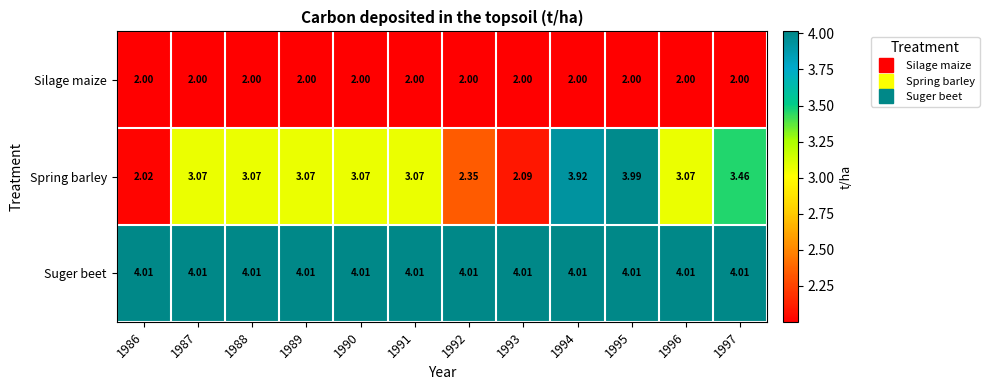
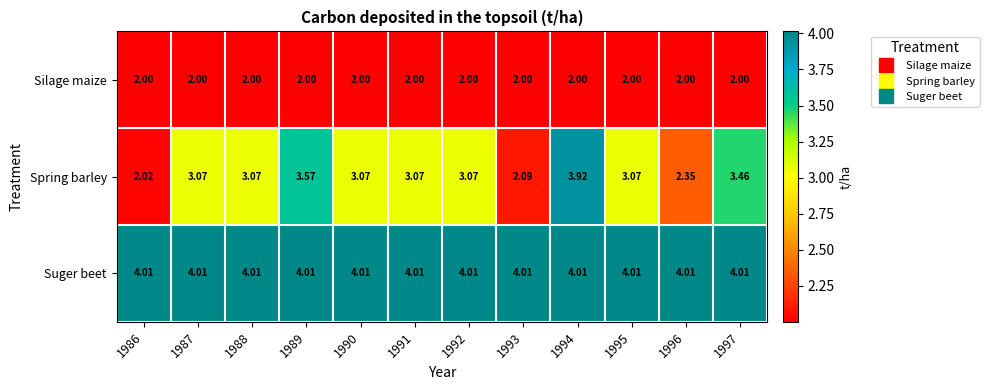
  {
    "Silage maize": {
      "1986": 2.00,
      "1987": 2.00,
      "1988": 2.00,
      "1989": 2.00,
      "1990": 2.00,
      "1991": 2.00,
      "1992": 2.00,
      "1993": 2.00,
      "1994": 2.00,
      "1995": 2.00,
      "1996": 2.00,
      "1997": 2.00
    },
    "Spring barley": {
      "1986": 2.02,
      "1987": 3.07,
      "1988": 3.07,
-     "1989": 3.07,
+     "1989": 3.57,
      "1990": 3.07,
      "1991": 3.07,
-     "1992": 2.35,
+     "1992": 3.07,
      "1993": 2.09,
      "1994": 3.92,
-     "1995": 3.99,
-     "1996": 3.07,
+     "1995": 3.07,
+     "1996": 2.35,
      "1997": 3.46
    },
    "Suger beet": {
      "1986": 4.01,
      "1987": 4.01,
      "1988": 4.01,
      "1989": 4.01,
      "1990": 4.01,
      "1991": 4.01,
      "1992": 4.01,
      "1993": 4.01,
      "1994": 4.01,
      "1995": 4.01,
      "1996": 4.01,
      "1997": 4.01
    }
  }
